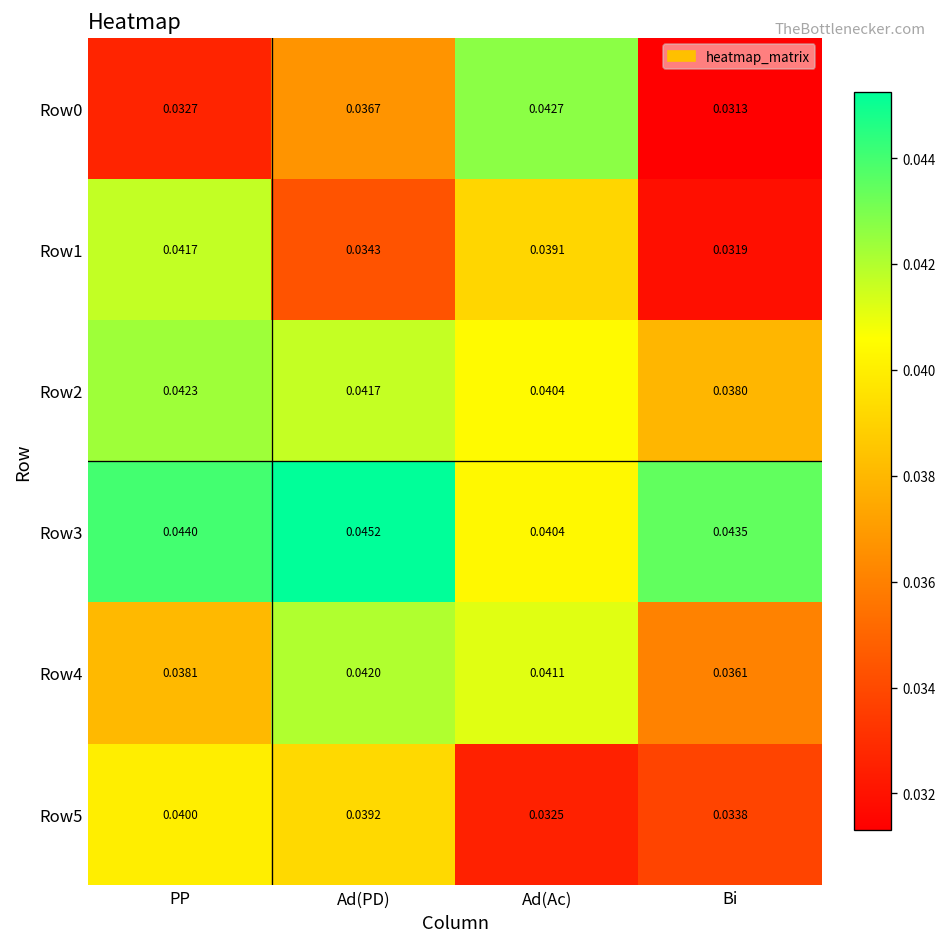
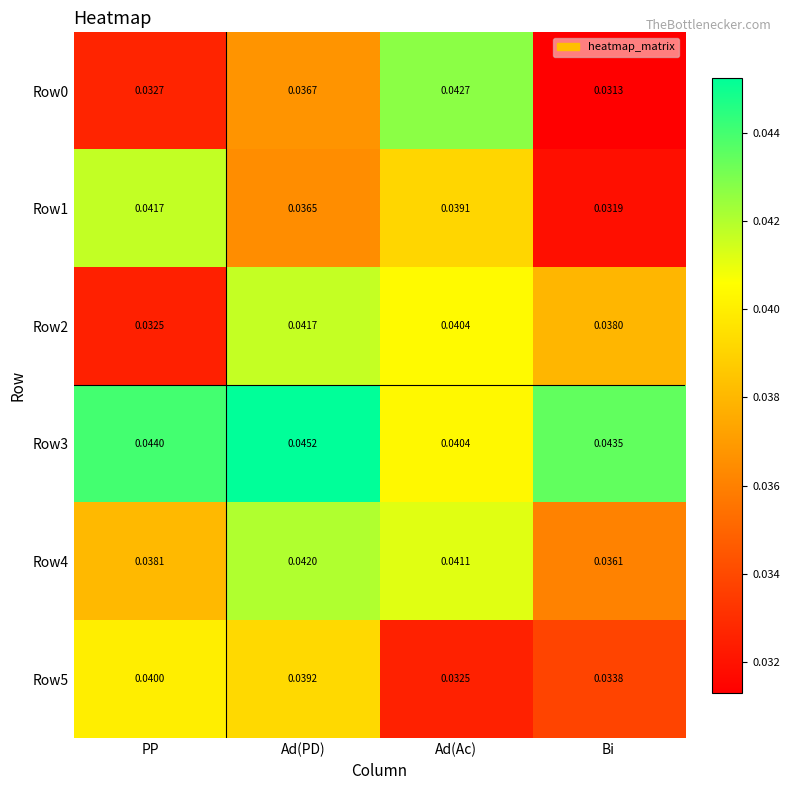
  {
    "Row0": {
      "PP": 0.0327,
      "Ad(PD)": 0.0367,
      "Ad(Ac)": 0.0427,
      "Bi": 0.0313
    },
    "Row1": {
      "PP": 0.0417,
-     "Ad(PD)": 0.0343,
+     "Ad(PD)": 0.0365,
      "Ad(Ac)": 0.0391,
      "Bi": 0.0319
    },
    "Row2": {
-     "PP": 0.0423,
+     "PP": 0.0325,
      "Ad(PD)": 0.0417,
      "Ad(Ac)": 0.0404,
      "Bi": 0.0380
    },
    "Row3": {
      "PP": 0.0440,
      "Ad(PD)": 0.0452,
      "Ad(Ac)": 0.0404,
      "Bi": 0.0435
    },
    "Row4": {
      "PP": 0.0381,
      "Ad(PD)": 0.0420,
      "Ad(Ac)": 0.0411,
      "Bi": 0.0361
    },
    "Row5": {
      "PP": 0.0400,
      "Ad(PD)": 0.0392,
      "Ad(Ac)": 0.0325,
      "Bi": 0.0338
    }
  }
